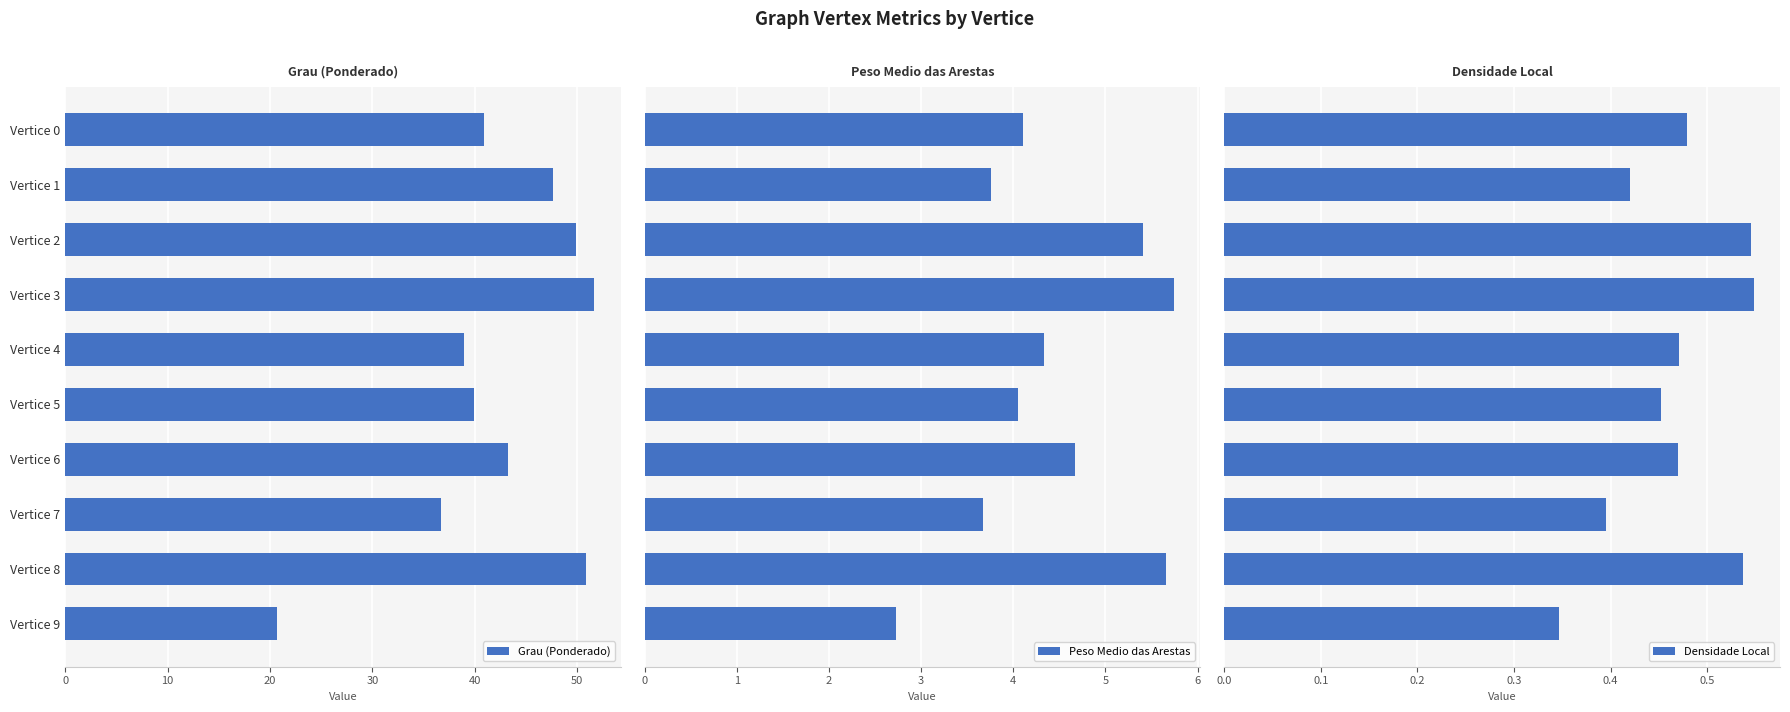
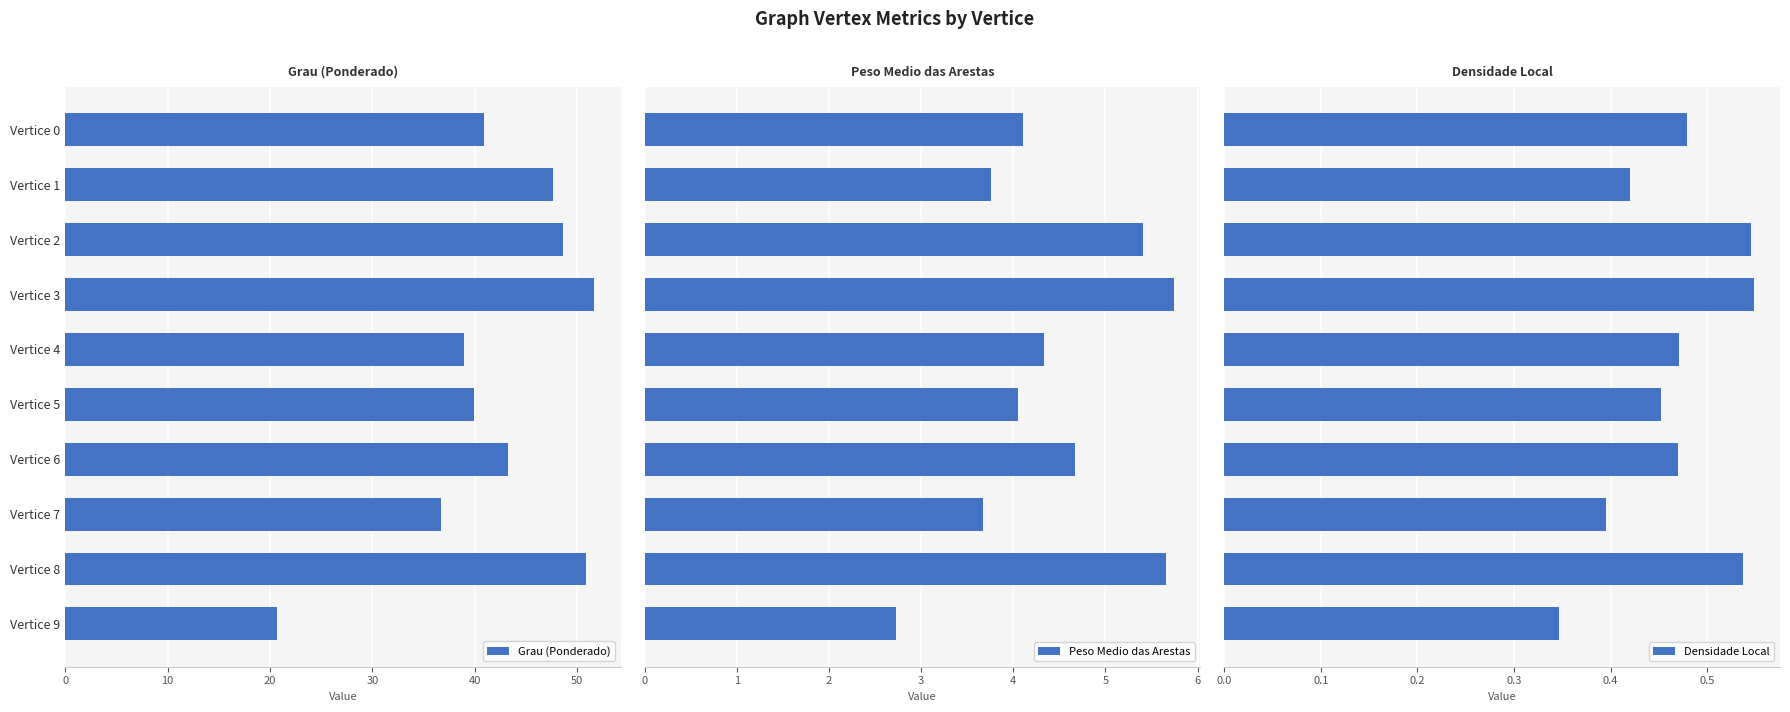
  {
    "Grau (Ponderado)": {
      "Vertice 0": 40.9,
      "Vertice 1": 47.6,
-     "Vertice 2": 49.9,
+     "Vertice 2": 48.6,
      "Vertice 3": 51.7,
      "Vertice 4": 39.0,
      "Vertice 5": 40.0,
      "Vertice 6": 43.3,
      "Vertice 7": 36.7,
      "Vertice 8": 50.9,
      "Vertice 9": 20.7
    }
  }
